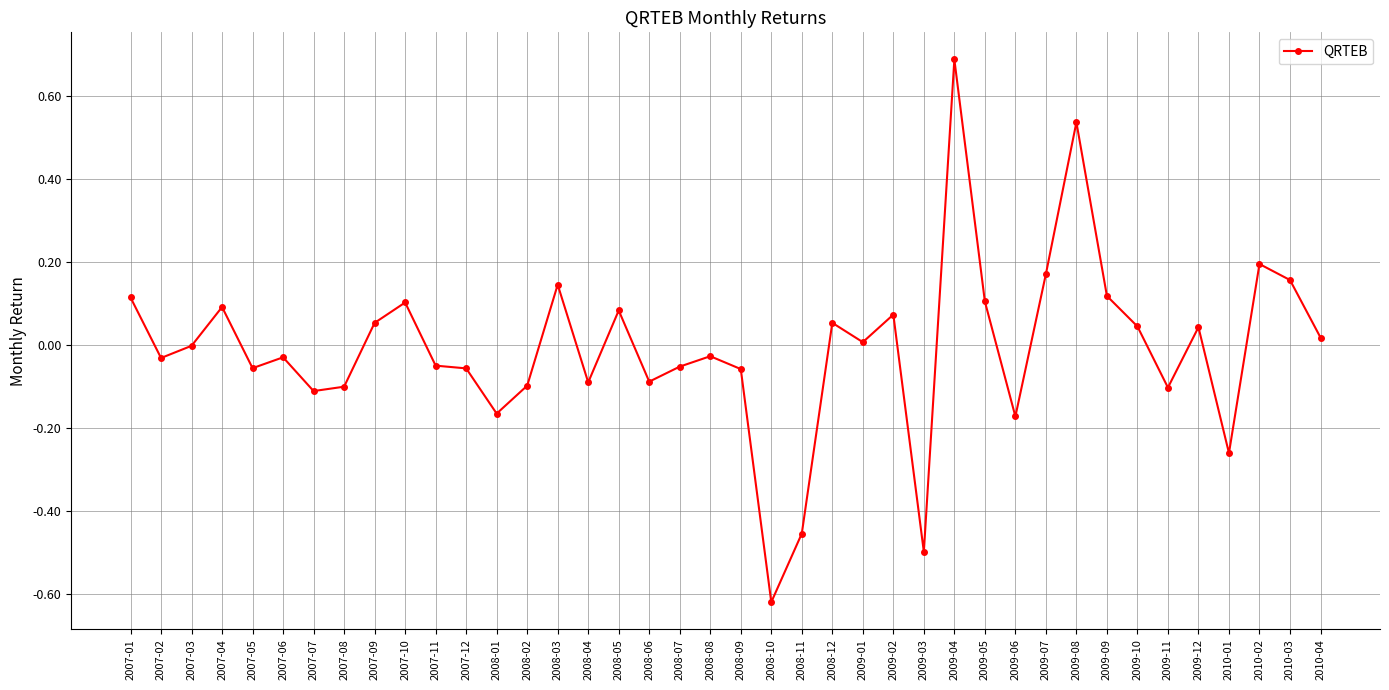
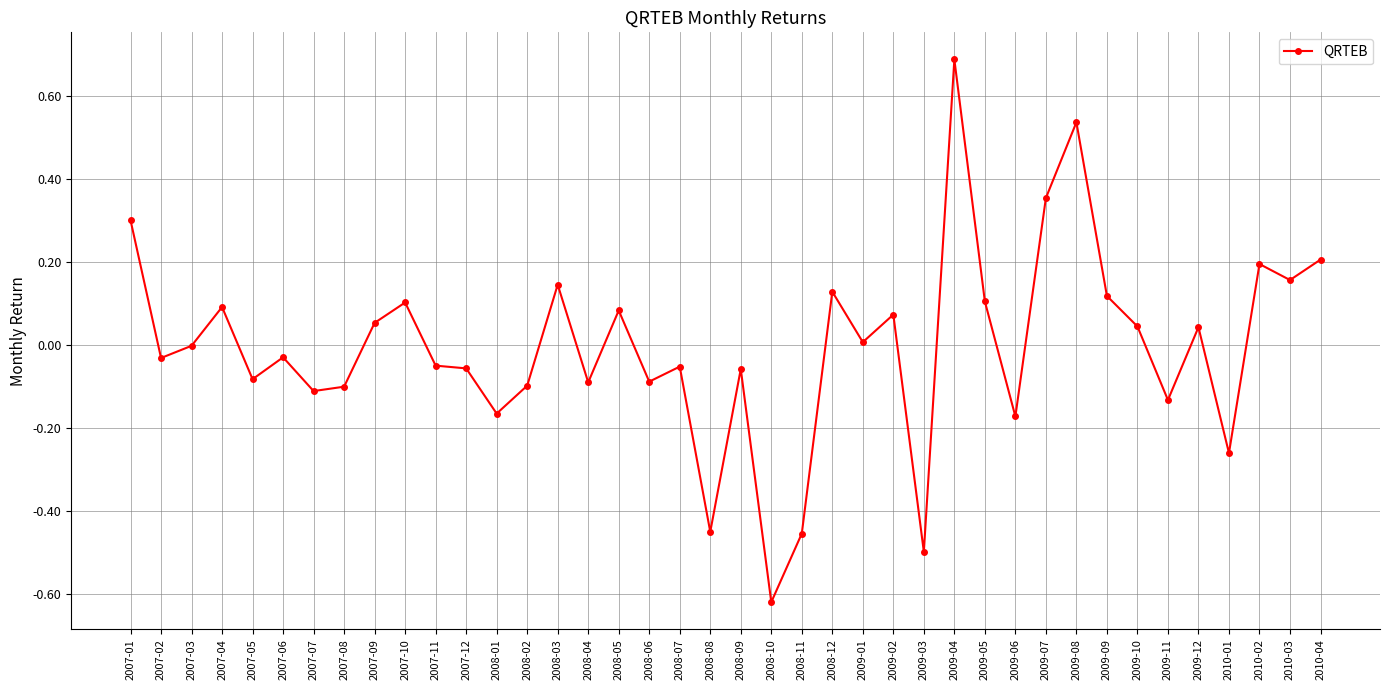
  {
-   "2007-01": 0.11,
+   "2007-01": 0.30,
    "2007-02": -0.03,
    "2007-03": 0.00,
    "2007-04": 0.09,
-   "2007-05": -0.06,
+   "2007-05": -0.08,
    "2007-06": -0.03,
    "2007-07": -0.11,
    "2007-08": -0.10,
    "2007-09": 0.05,
    "2007-10": 0.10,
    "2007-11": -0.05,
    "2007-12": -0.06,
    "2008-01": -0.17,
    "2008-02": -0.10,
    "2008-03": 0.15,
    "2008-04": -0.09,
    "2008-05": 0.08,
    "2008-06": -0.09,
    "2008-07": -0.05,
-   "2008-08": -0.03,
+   "2008-08": -0.45,
    "2008-09": -0.06,
    "2008-10": -0.62,
    "2008-11": -0.45,
-   "2008-12": 0.05,
+   "2008-12": 0.13,
    "2009-01": 0.01,
    "2009-02": 0.07,
    "2009-03": -0.50,
    "2009-04": 0.69,
    "2009-05": 0.10,
    "2009-06": -0.17,
-   "2009-07": 0.17,
+   "2009-07": 0.35,
    "2009-08": 0.54,
    "2009-09": 0.12,
    "2009-10": 0.04,
-   "2009-11": -0.10,
+   "2009-11": -0.13,
    "2009-12": 0.04,
    "2010-01": -0.26,
    "2010-02": 0.20,
    "2010-03": 0.16,
-   "2010-04": 0.02
+   "2010-04": 0.21
  }
